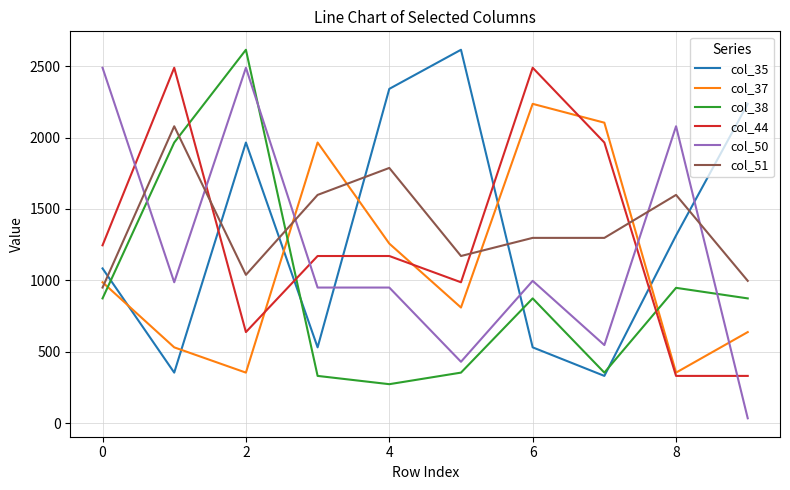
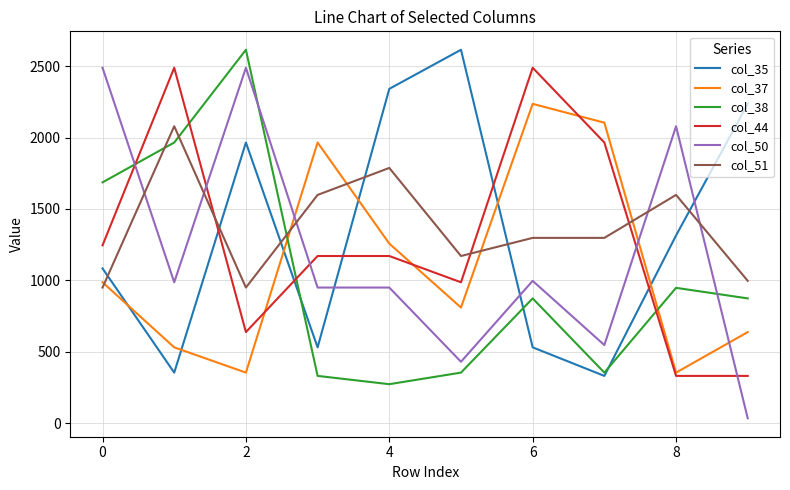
  {
    "col_35": {
      "0": 1080,
      "2": 1970,
      "4": 2340,
      "6": 530,
      "8": 1310
    },
    "col_37": {
      "0": 990,
      "2": 350,
      "4": 1260,
      "6": 2240,
      "8": 350
    },
    "col_38": {
-     "0": 870,
+     "0": 1690,
      "2": 2620,
      "4": 270,
      "6": 870,
      "8": 950
    },
    "col_44": {
      "0": 1250,
      "2": 640,
      "4": 1170,
      "6": 2490,
      "8": 330
    },
    "col_50": {
      "0": 2490,
      "2": 2490,
      "4": 950,
      "6": 1000,
      "8": 2080
    },
    "col_51": {
      "0": 950,
-     "2": 1040,
+     "2": 950,
      "4": 1790,
      "6": 1300,
      "8": 1600
    }
  }
